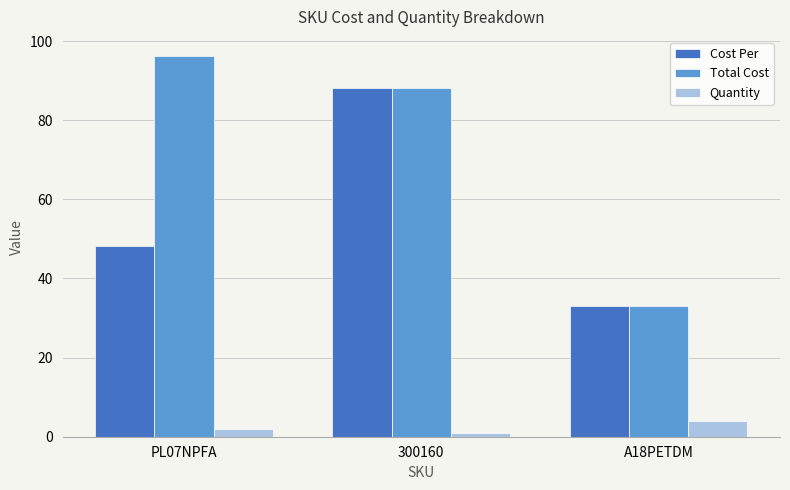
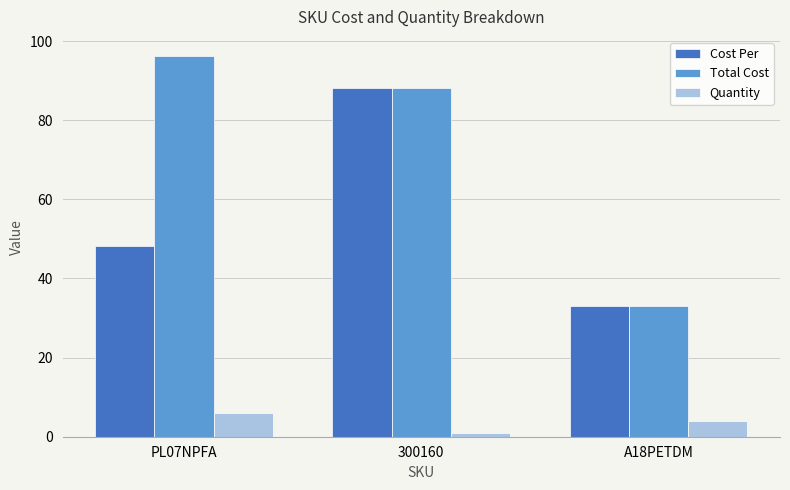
  {
    "Quantity": {
-     "PL07NPFA": 2,
+     "PL07NPFA": 6,
      "300160": 1,
      "A18PETDM": 4
    }
  }
